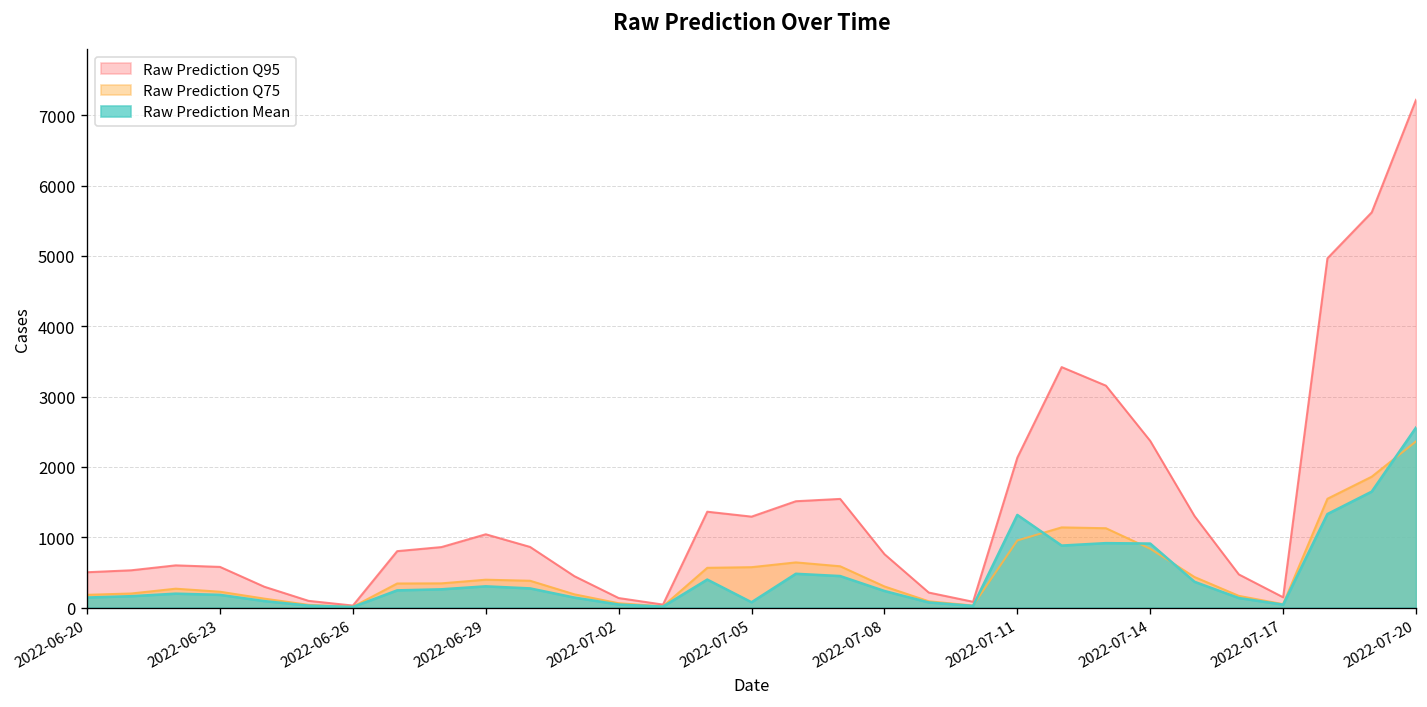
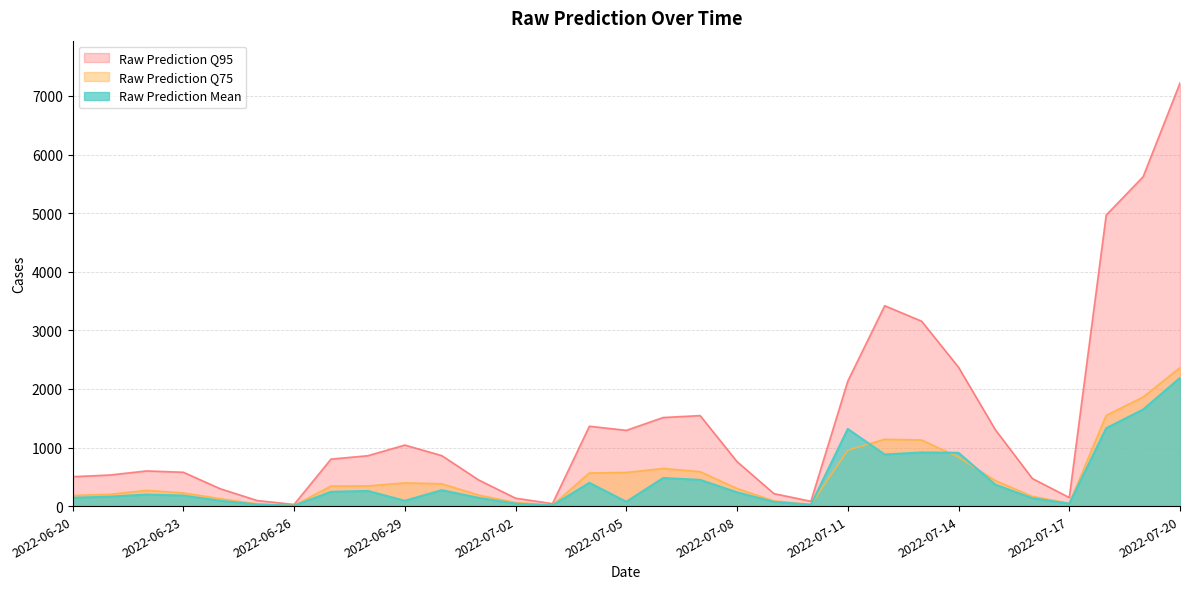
  {
    "Raw Prediction Mean": {
      "2022-06-23": 200,
-     "2022-06-29": 300,
+     "2022-06-29": 100,
      "2022-07-05": 100,
      "2022-07-08": 200,
      "2022-07-11": 1300,
      "2022-07-14": 900,
-     "2022-07-20": 2600
+     "2022-07-20": 2200
    }
  }
